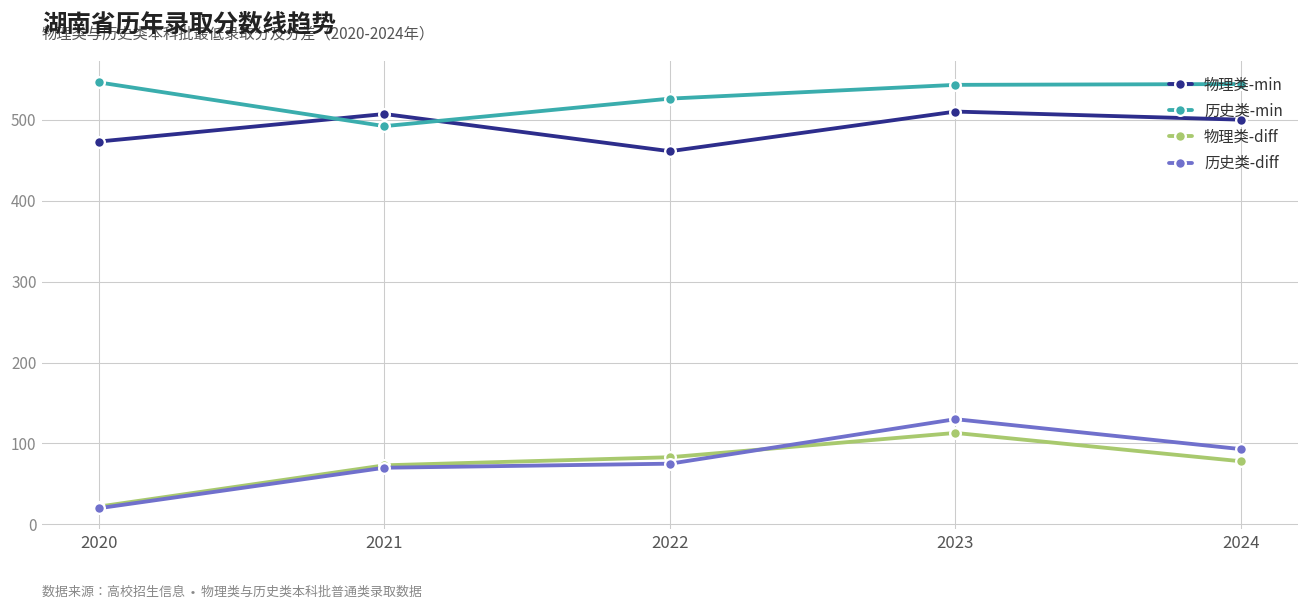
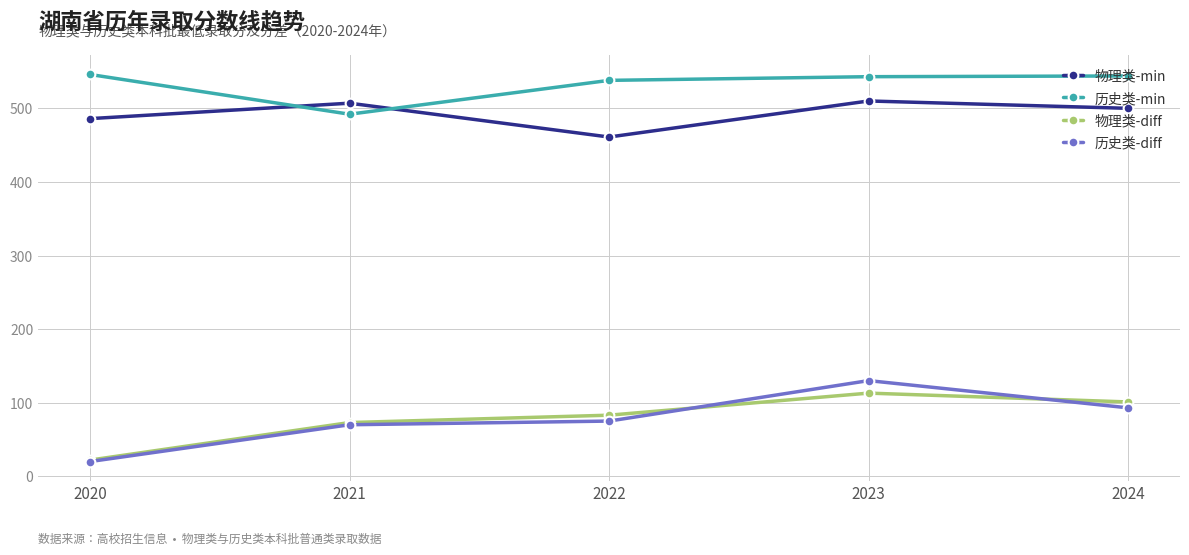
  {
    "物理类-min": {
-     "2020": 470,
+     "2020": 490,
      "2021": 510,
      "2022": 460,
      "2023": 510,
      "2024": 500
    },
    "历史类-min": {
      "2020": 550,
      "2021": 490,
-     "2022": 530,
+     "2022": 540,
      "2023": 540,
      "2024": 540
    },
    "物理类-diff": {
      "2022": 80,
      "2023": 110,
-     "2024": 80
+     "2024": 100
    },
    "历史类-diff": {
      "2022": 80,
      "2023": 130,
      "2024": 90
    }
  }
